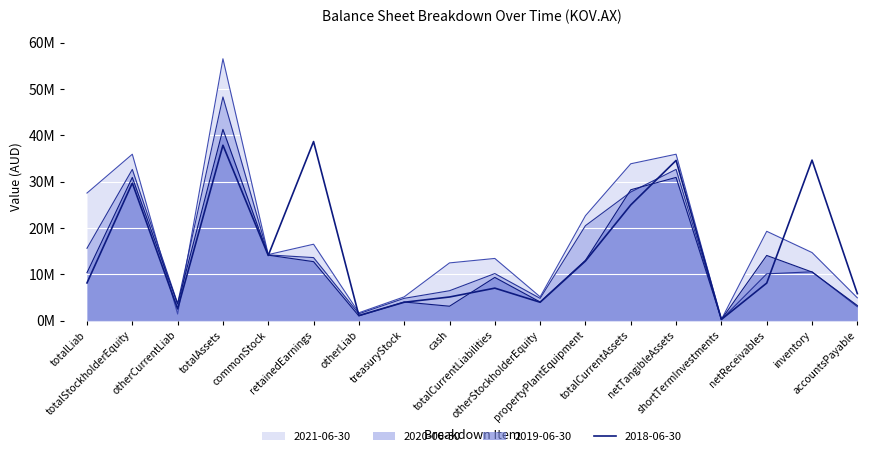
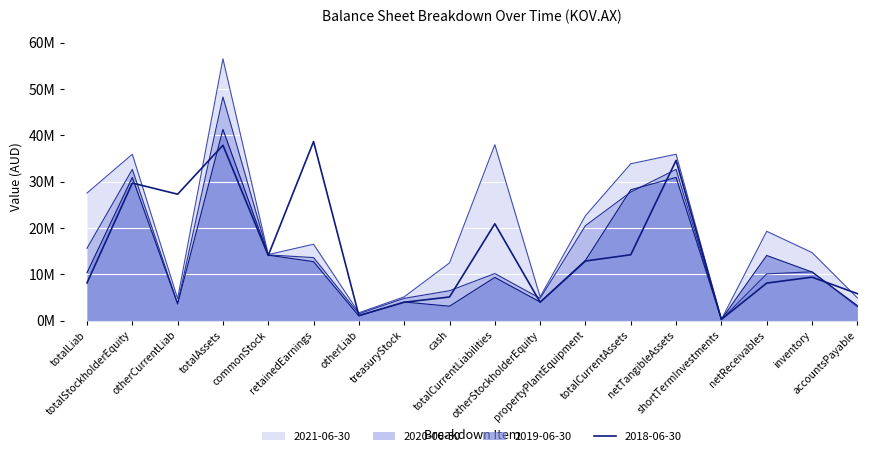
  {
    "2021-06-30": {
      "totalLiab": 28000000,
      "totalStockholderEquity": 36000000,
-     "otherCurrentLiab": 1000000,
+     "otherCurrentLiab": 5000000,
      "totalAssets": 57000000,
      "retainedEarnings": 17000000,
      "cash": 12000000,
-     "totalCurrentLiabilities": 13000000,
+     "totalCurrentLiabilities": 38000000,
      "propertyPlantEquipment": 23000000,
      "totalCurrentAssets": 34000000,
      "netTangibleAssets": 36000000,
      "netReceivables": 19000000,
      "inventory": 15000000,
      "accountsPayable": 5000000
    },
    "2018-06-30": {
      "totalLiab": 8000000,
      "totalStockholderEquity": 30000000,
-     "otherCurrentLiab": 3000000,
+     "otherCurrentLiab": 27000000,
      "totalAssets": 38000000,
      "retainedEarnings": 39000000,
      "cash": 5000000,
-     "totalCurrentLiabilities": 7000000,
-     "totalCurrentAssets": 25000000,
+     "totalCurrentLiabilities": 21000000,
+     "totalCurrentAssets": 14000000,
      "netTangibleAssets": 35000000,
      "netReceivables": 8000000,
-     "inventory": 35000000,
+     "inventory": 9000000,
      "accountsPayable": 6000000
    }
  }
